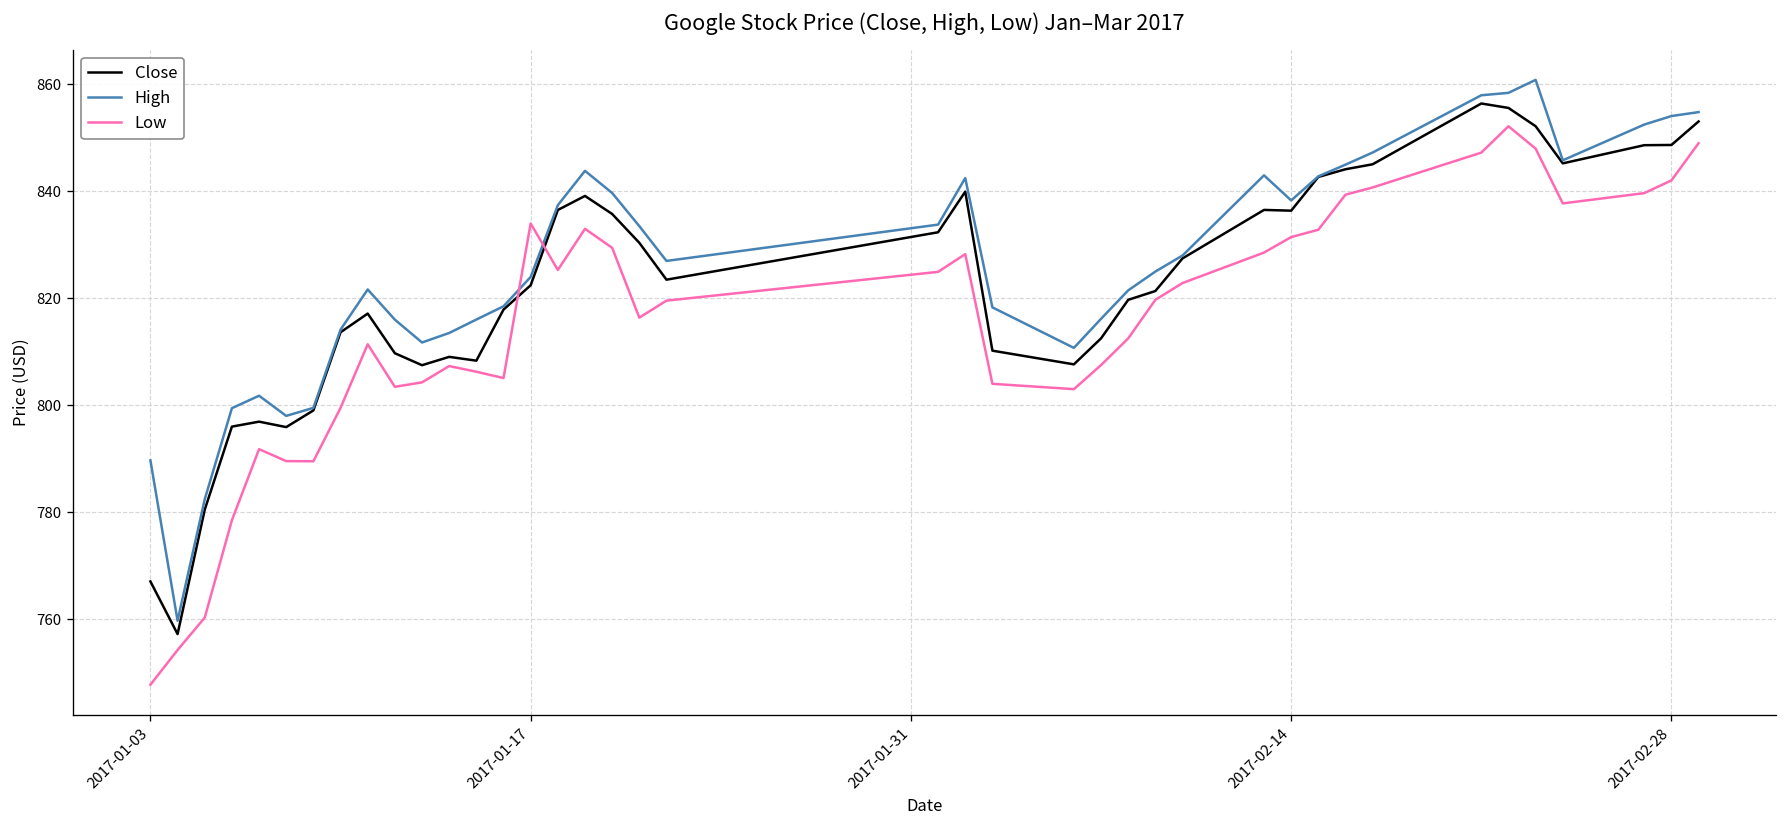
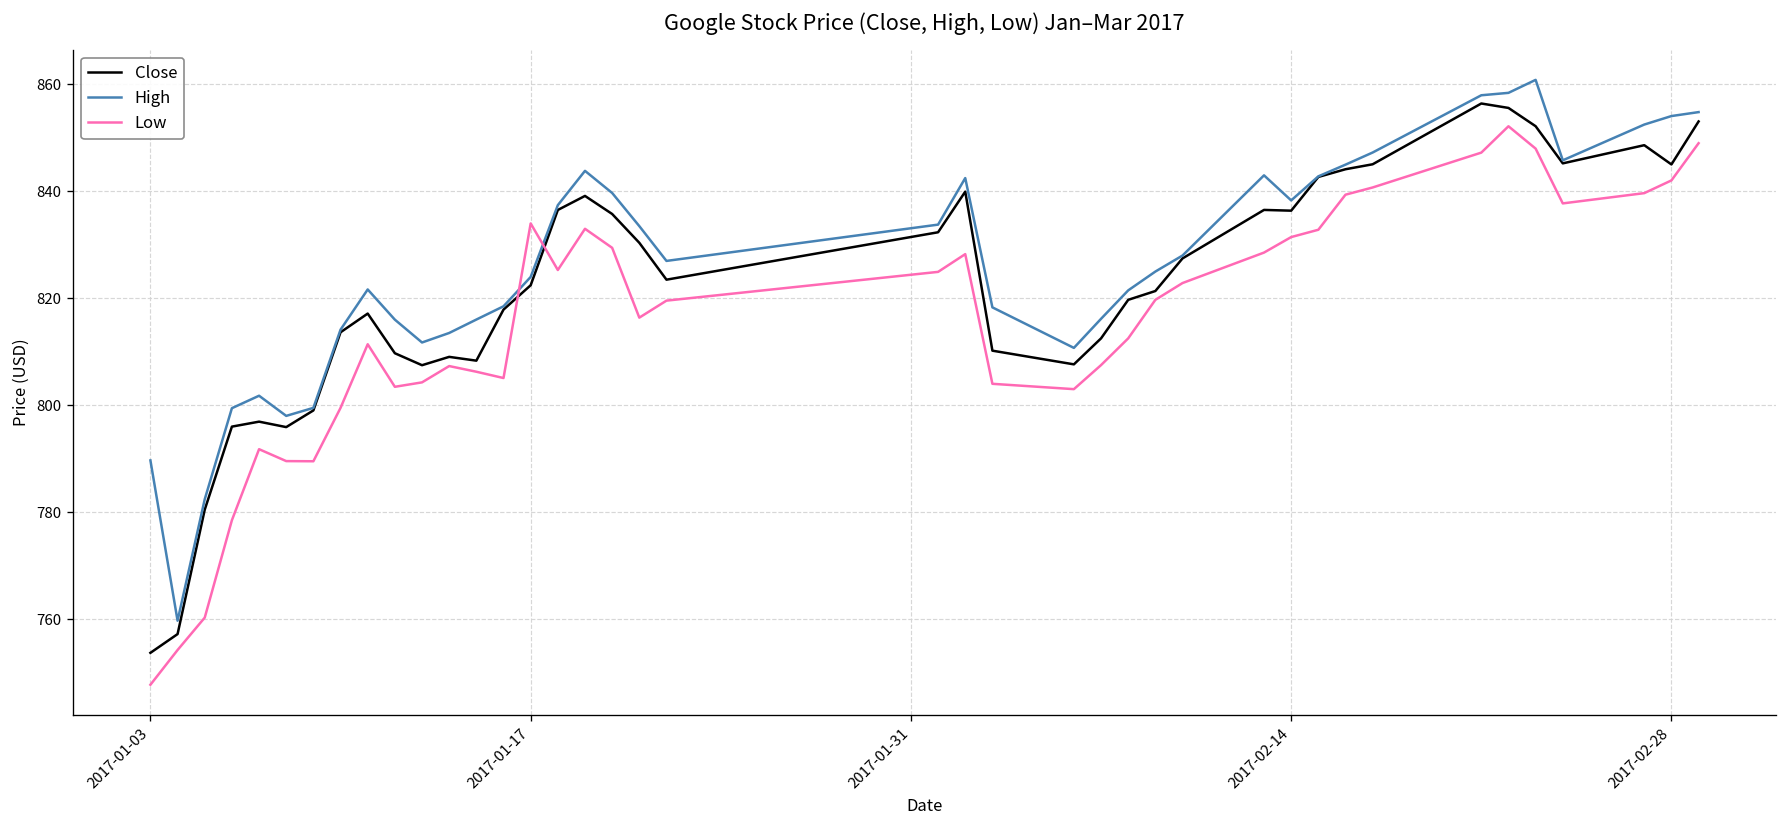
  {
    "Close": {
-     "2017-01-03": 767,
+     "2017-01-03": 754,
      "2017-01-17": 822,
      "2017-02-14": 836,
-     "2017-02-28": 849
+     "2017-02-28": 845
    },
    "High": {
      "2017-01-03": 790,
      "2017-01-17": 824,
      "2017-02-14": 838,
      "2017-02-28": 854
    },
    "Low": {
      "2017-01-03": 748,
      "2017-01-17": 834,
      "2017-02-14": 831,
      "2017-02-28": 842
    }
  }
